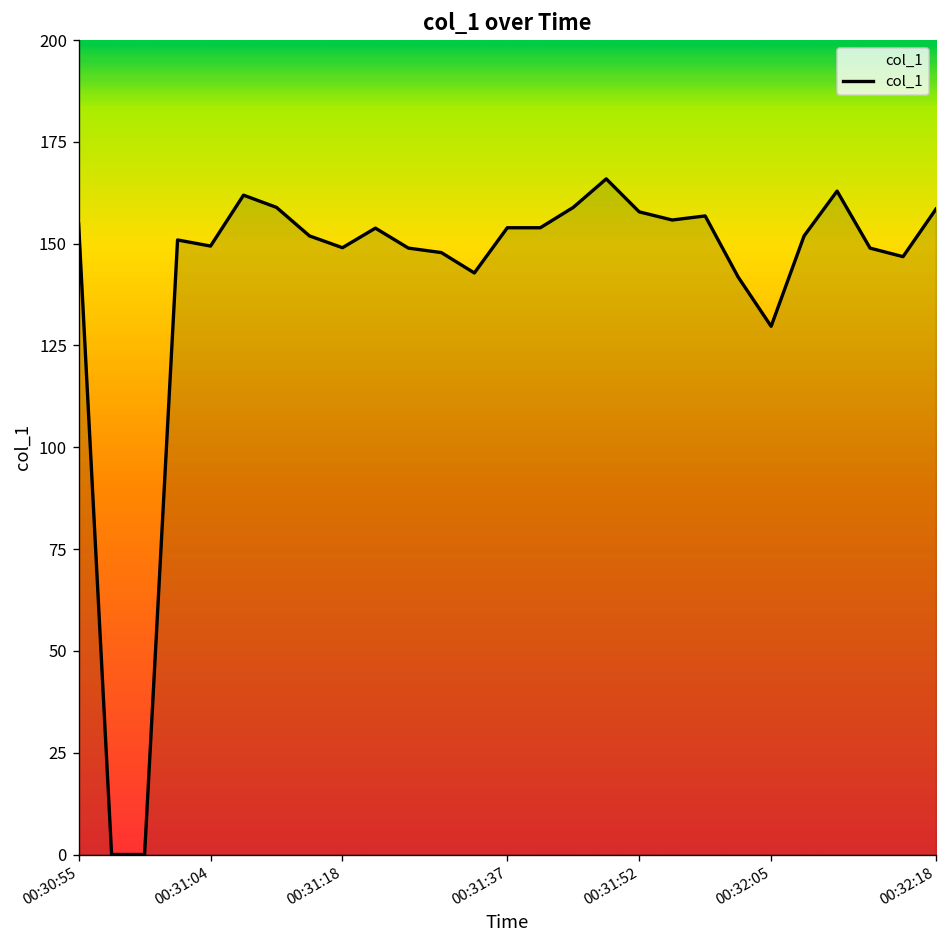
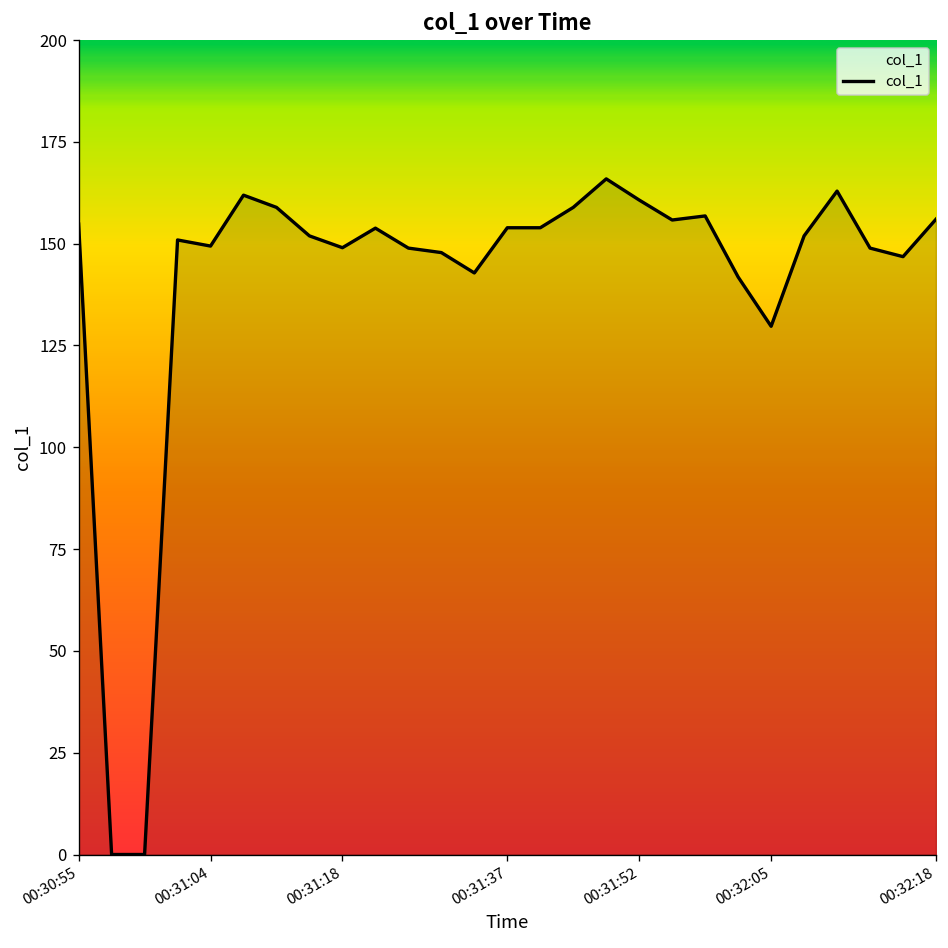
  {
    "00:30:55": 155,
    "00:31:04": 149,
    "00:31:18": 149,
    "00:31:37": 154,
-   "00:31:52": 158,
+   "00:31:52": 161,
    "00:32:05": 130,
-   "00:32:18": 159
+   "00:32:18": 156
  }
